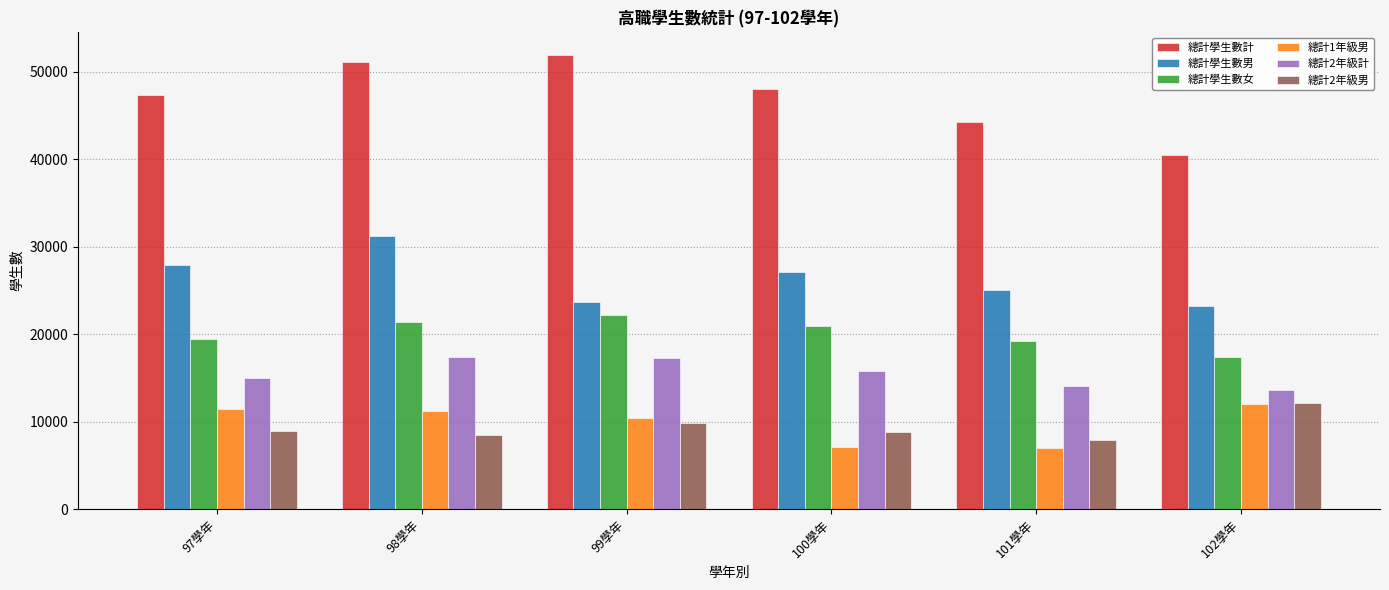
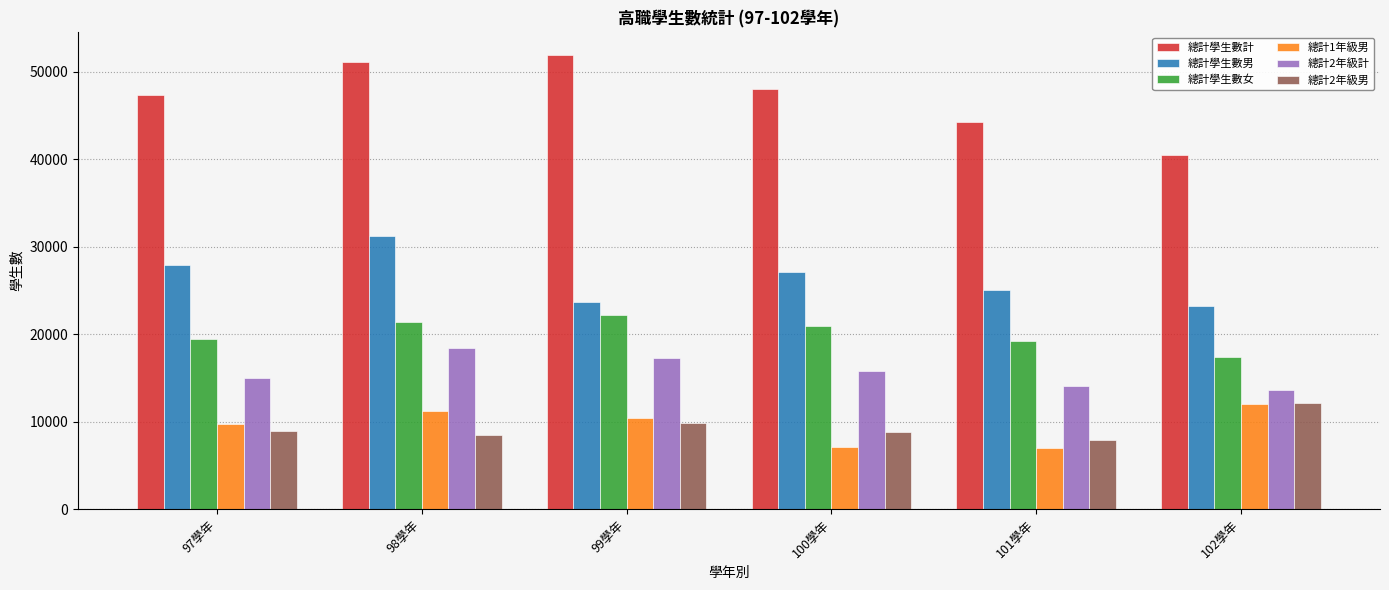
  {
    "總計學生數計": {
      "97學年": 47000,
      "98學年": 51000,
      "99學年": 52000,
      "100學年": 48000,
      "101學年": 44000,
      "102學年": 41000
    },
    "總計學生數男": {
      "97學年": 28000,
      "98學年": 31000,
      "99學年": 24000,
      "100學年": 27000,
      "101學年": 25000,
      "102學年": 23000
    },
    "總計學生數女": {
      "97學年": 19000,
      "98學年": 21000,
      "99學年": 22000,
      "100學年": 21000,
      "101學年": 19000,
      "102學年": 17000
    },
    "總計1年級男": {
-     "97學年": 11000,
+     "97學年": 10000,
      "98學年": 11000,
      "99學年": 10000,
      "100學年": 7000,
      "101學年": 7000,
      "102學年": 12000
    },
    "總計2年級計": {
      "97學年": 15000,
-     "98學年": 17000,
+     "98學年": 18000,
      "99學年": 17000,
      "100學年": 16000,
      "101學年": 14000,
      "102學年": 14000
    },
    "總計2年級男": {
      "97學年": 9000,
      "98學年": 8000,
      "99學年": 10000,
      "100學年": 9000,
      "101學年": 8000,
      "102學年": 12000
    }
  }
